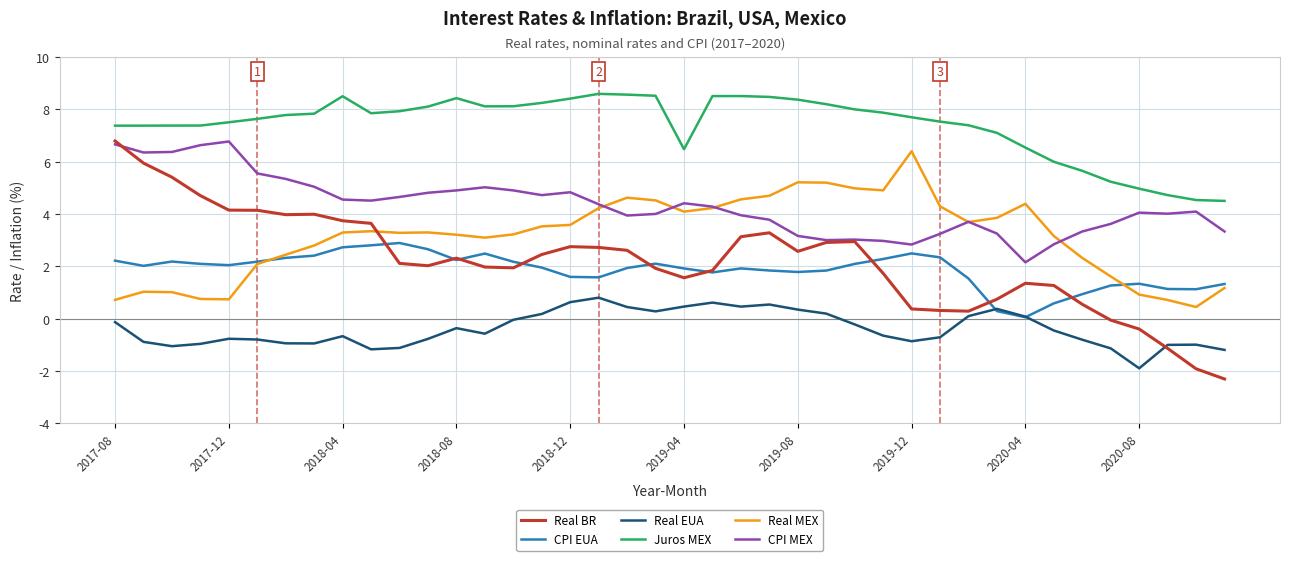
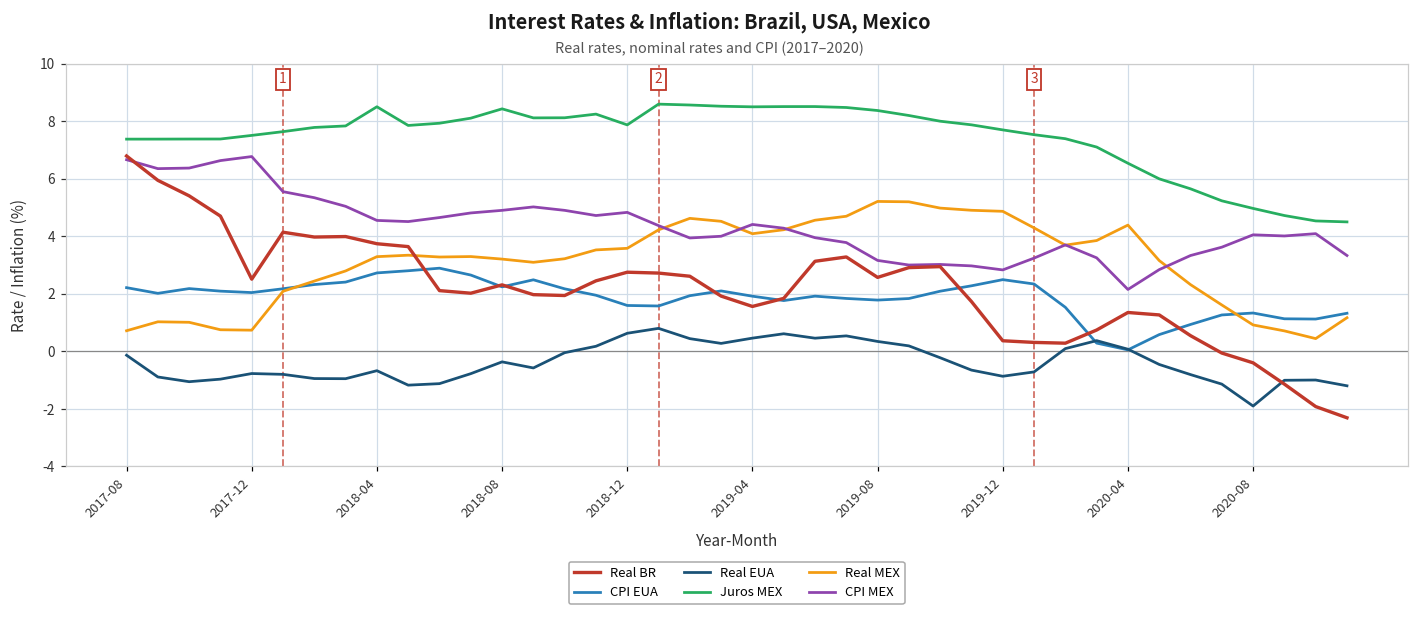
  {
    "Real BR": {
      "2017-08": 6.8,
-     "2017-12": 4.1,
+     "2017-12": 2.5,
      "2018-04": 3.7,
      "2018-12": 2.8,
      "2019-04": 1.6,
      "2019-08": 2.6,
      "2019-12": 0.4,
      "2020-04": 1.4,
      "2020-08": -0.4
    },
    "CPI EUA": {
      "2017-08": 2.2,
      "2017-12": 2.0,
      "2018-04": 2.7,
      "2018-12": 1.6,
      "2019-04": 1.9,
      "2019-08": 1.8,
      "2019-12": 2.5,
      "2020-08": 1.3
    },
    "Real EUA": {
      "2017-08": -0.1,
      "2017-12": -0.8,
      "2018-04": -0.7,
      "2018-08": -0.4,
      "2018-12": 0.6,
      "2019-04": 0.5,
      "2019-08": 0.3,
      "2019-12": -0.9,
      "2020-08": -1.9
    },
    "Juros MEX": {
      "2017-08": 7.4,
      "2017-12": 7.5,
      "2018-04": 8.5,
      "2018-08": 8.4,
-     "2018-12": 8.4,
-     "2019-04": 6.5,
+     "2018-12": 7.9,
+     "2019-04": 8.5,
      "2019-08": 8.4,
      "2019-12": 7.7,
      "2020-04": 6.5,
      "2020-08": 5.0
    },
    "Real MEX": {
      "2017-08": 0.7,
      "2017-12": 0.7,
      "2018-04": 3.3,
      "2018-08": 3.2,
      "2018-12": 3.6,
      "2019-04": 4.1,
      "2019-08": 5.2,
-     "2019-12": 6.4,
+     "2019-12": 4.9,
      "2020-04": 4.4,
      "2020-08": 0.9
    },
    "CPI MEX": {
      "2017-08": 6.7,
      "2017-12": 6.8,
      "2018-04": 4.6,
      "2018-08": 4.9,
      "2018-12": 4.8,
      "2019-04": 4.4,
      "2019-08": 3.2,
      "2019-12": 2.8,
      "2020-04": 2.2,
      "2020-08": 4.1
    }
  }
